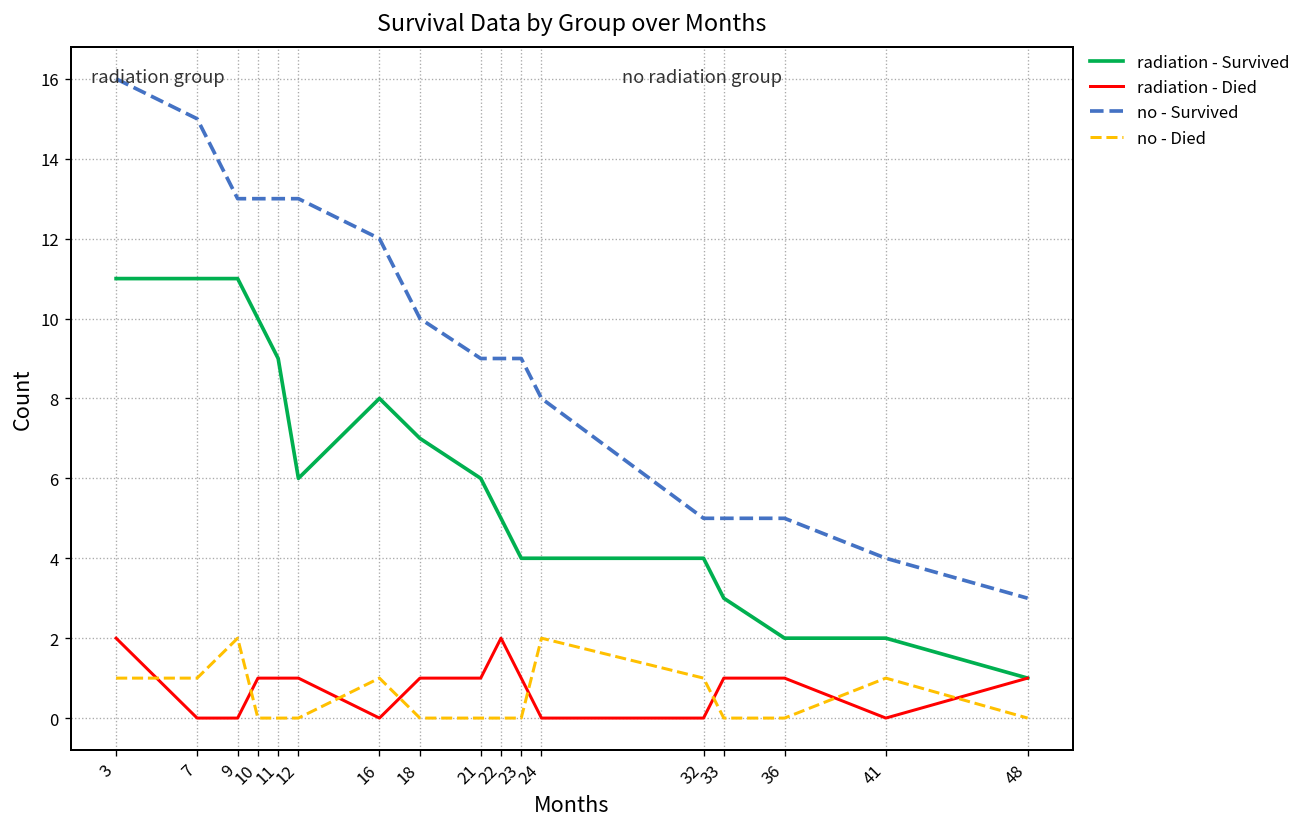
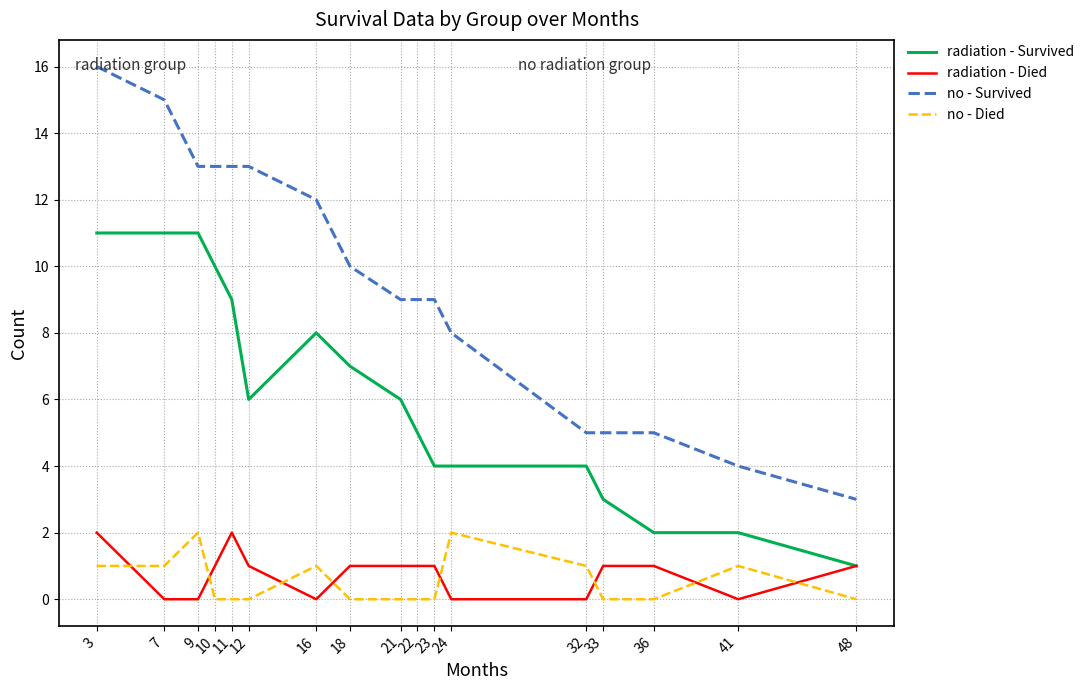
  {
    "radiation - Survived": {
      "3": 11,
      "7": 11,
      "9": 11,
      "10": 10,
      "11": 9,
      "12": 6,
      "16": 8,
      "18": 7,
      "21": 6,
      "22": 5,
      "23": 4,
      "24": 4,
      "32": 4,
      "33": 3,
      "36": 2,
      "41": 2
    },
    "radiation - Died": {
      "3": 2,
      "7": 0,
      "9": 0,
      "10": 1,
-     "11": 1,
+     "11": 2,
      "12": 1,
      "16": 0,
      "18": 1,
      "21": 1,
-     "22": 2,
+     "22": 1,
      "23": 1,
      "24": 0,
      "32": 0,
      "33": 1,
      "36": 1,
      "41": 0
    },
    "no - Survived": {
      "3": 16,
      "7": 15,
      "9": 13,
      "10": 13,
      "11": 13,
      "12": 13,
      "16": 12,
      "18": 10,
      "21": 9,
      "22": 9,
      "23": 9,
      "24": 8,
      "32": 5,
      "33": 5,
      "36": 5,
      "41": 4,
      "48": 3
    },
    "no - Died": {
      "3": 1,
      "7": 1,
      "9": 2,
      "10": 0,
      "11": 0,
      "12": 0,
      "16": 1,
      "18": 0,
      "21": 0,
      "22": 0,
      "23": 0,
      "24": 2,
      "32": 1,
      "33": 0,
      "36": 0,
      "41": 1,
      "48": 0
    }
  }
